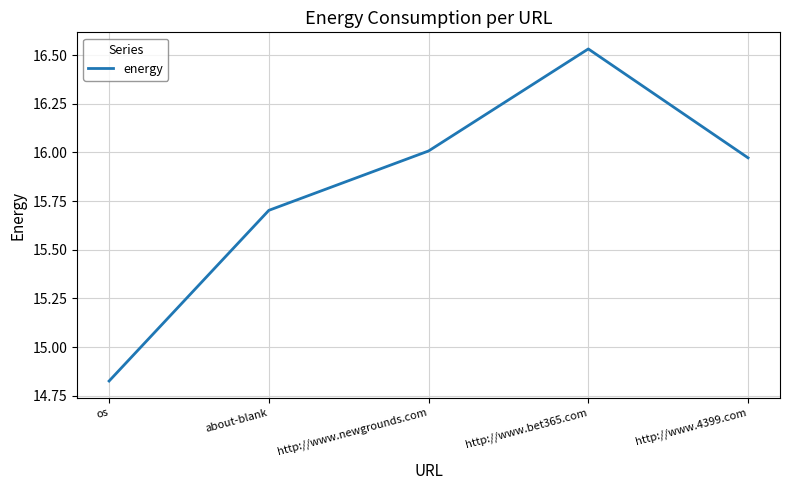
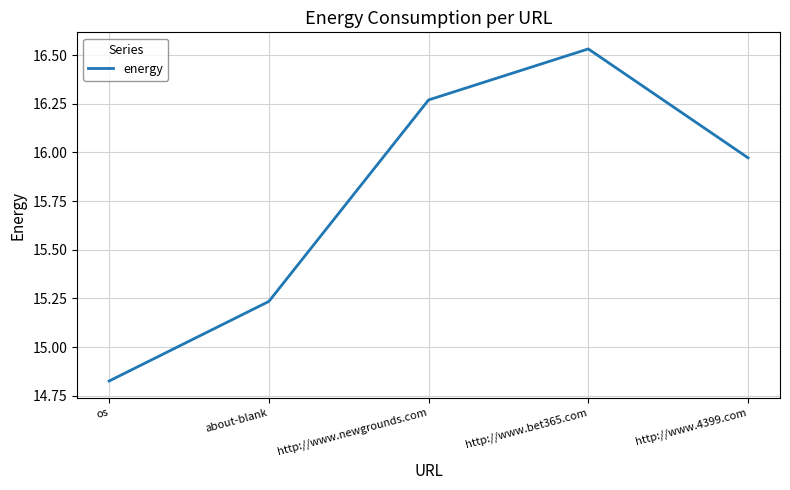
  {
    "os": 14.83,
-   "about-blank": 15.70,
-   "http://www.newgrounds.com": 16.01,
+   "about-blank": 15.23,
+   "http://www.newgrounds.com": 16.27,
    "http://www.bet365.com": 16.53,
    "http://www.4399.com": 15.97
  }
